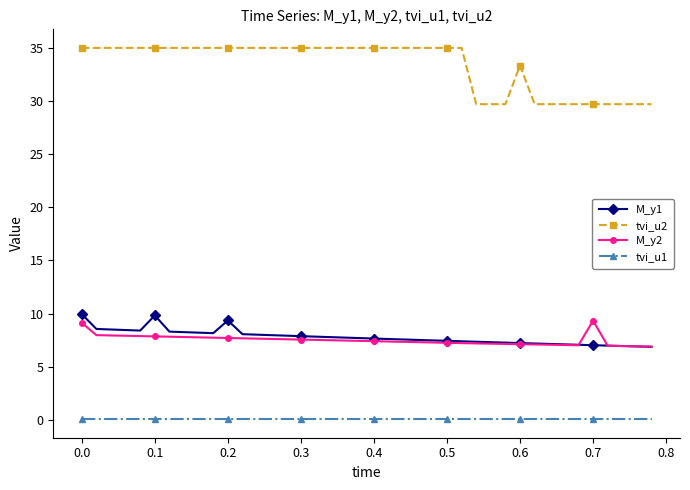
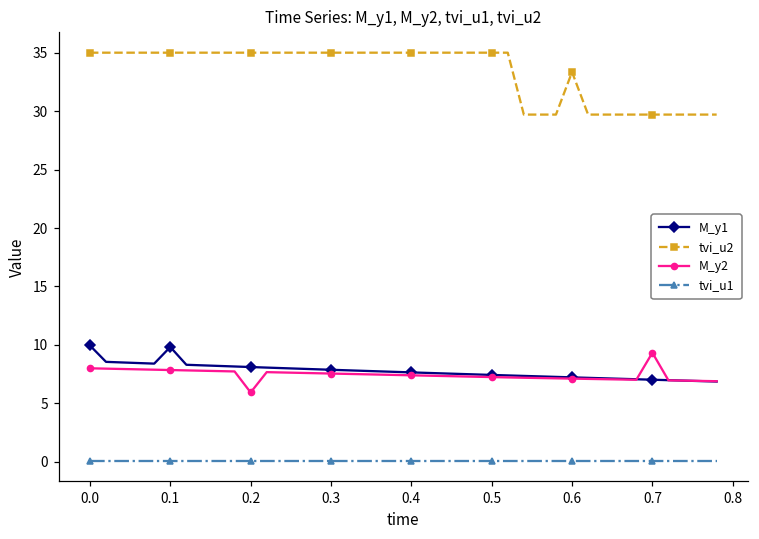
  {
    "M_y1": {
      "0.0": 9.9,
      "0.1": 9.8,
-     "0.2": 9.3,
+     "0.2": 8.1,
      "0.3": 7.9,
      "0.4": 7.6,
      "0.7": 7.0
    },
    "tvi_u2": {
      "0.0": 35.0,
      "0.1": 35.0,
      "0.2": 35.0,
      "0.3": 35.0,
      "0.4": 35.0,
      "0.5": 35.0,
      "0.6": 33.3,
      "0.7": 29.7
    },
    "M_y2": {
-     "0.0": 9.1,
+     "0.0": 8.0,
      "0.1": 7.8,
-     "0.2": 7.7,
+     "0.2": 5.9,
      "0.3": 7.5,
      "0.4": 7.4,
      "0.7": 9.3
    },
    "tvi_u1": {
      "0.0": 0.1,
      "0.1": 0.1,
      "0.2": 0.1,
      "0.3": 0.1,
      "0.4": 0.1,
      "0.5": 0.1,
      "0.6": 0.1,
      "0.7": 0.1
    }
  }
